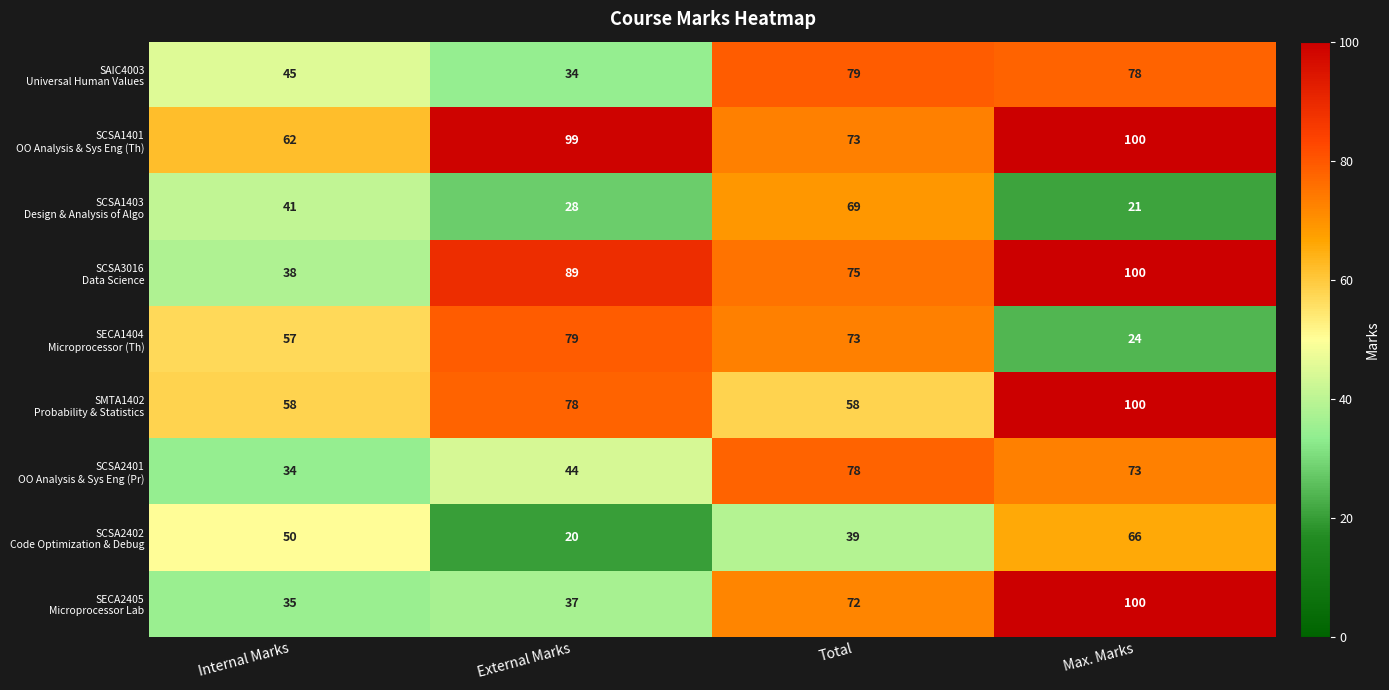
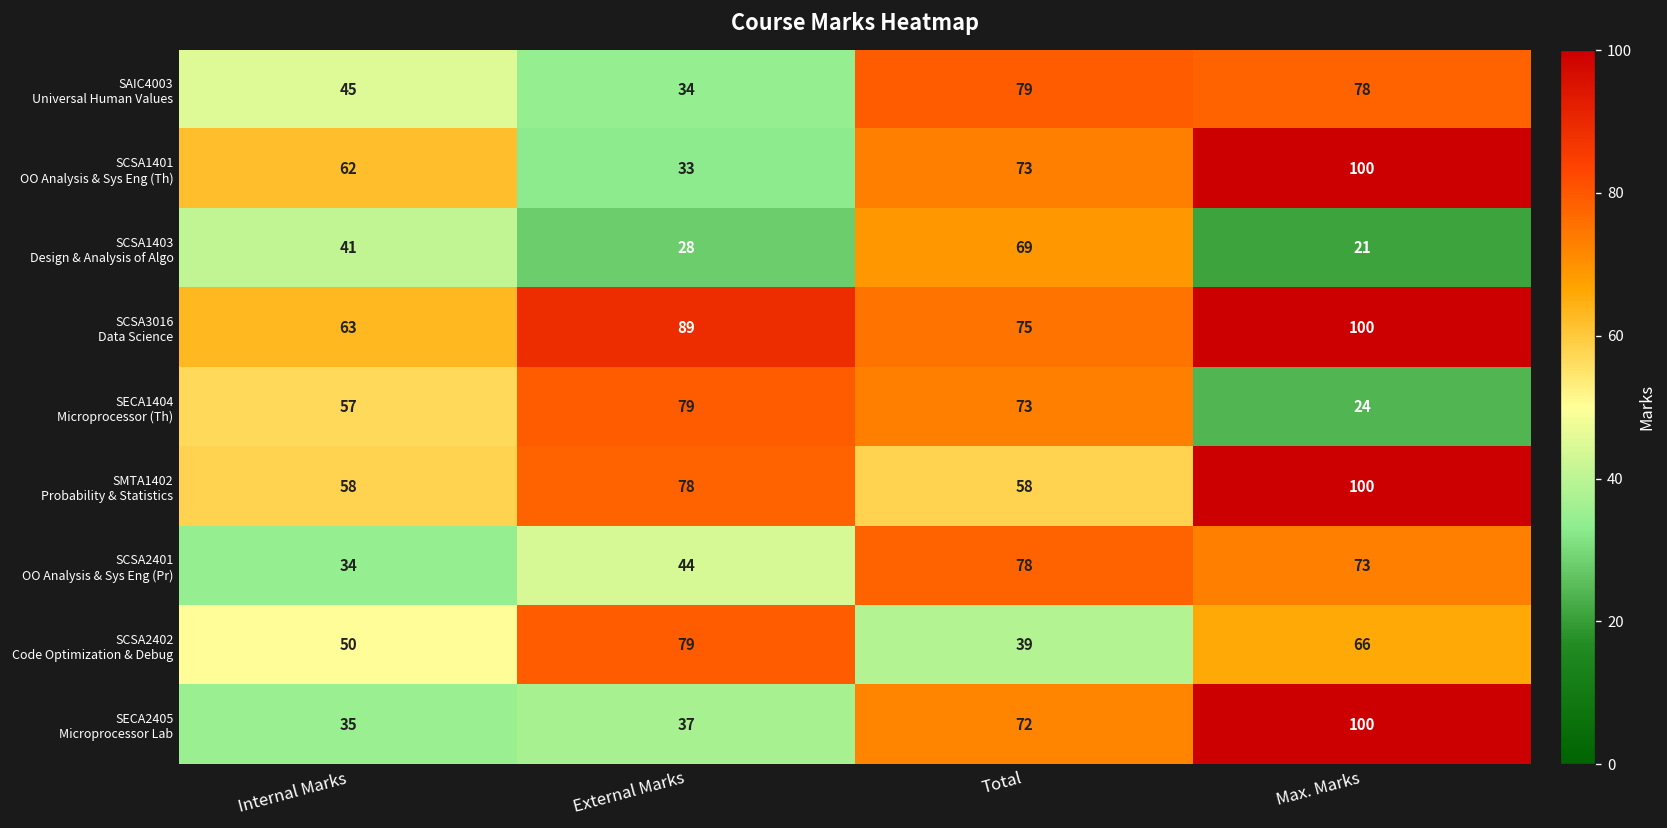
  {
    "SAIC4003 Universal Human Values": {
      "Internal Marks": 45,
      "External Marks": 34,
      "Total": 79,
      "Max. Marks": 78
    },
    "SCSA1401 OO Analysis & Sys Eng (Th)": {
      "Internal Marks": 62,
-     "External Marks": 99,
+     "External Marks": 33,
      "Total": 73,
      "Max. Marks": 100
    },
    "SCSA1403 Design & Analysis of Algo": {
      "Internal Marks": 41,
      "External Marks": 28,
      "Total": 69,
      "Max. Marks": 21
    },
    "SCSA3016 Data Science": {
-     "Internal Marks": 38,
+     "Internal Marks": 63,
      "External Marks": 89,
      "Total": 75,
      "Max. Marks": 100
    },
    "SECA1404 Microprocessor (Th)": {
      "Internal Marks": 57,
      "External Marks": 79,
      "Total": 73,
      "Max. Marks": 24
    },
    "SMTA1402 Probability & Statistics": {
      "Internal Marks": 58,
      "External Marks": 78,
      "Total": 58,
      "Max. Marks": 100
    },
    "SCSA2401 OO Analysis & Sys Eng (Pr)": {
      "Internal Marks": 34,
      "External Marks": 44,
      "Total": 78,
      "Max. Marks": 73
    },
    "SCSA2402 Code Optimization & Debug": {
      "Internal Marks": 50,
-     "External Marks": 20,
+     "External Marks": 79,
      "Total": 39,
      "Max. Marks": 66
    },
    "SECA2405 Microprocessor Lab": {
      "Internal Marks": 35,
      "External Marks": 37,
      "Total": 72,
      "Max. Marks": 100
    }
  }
